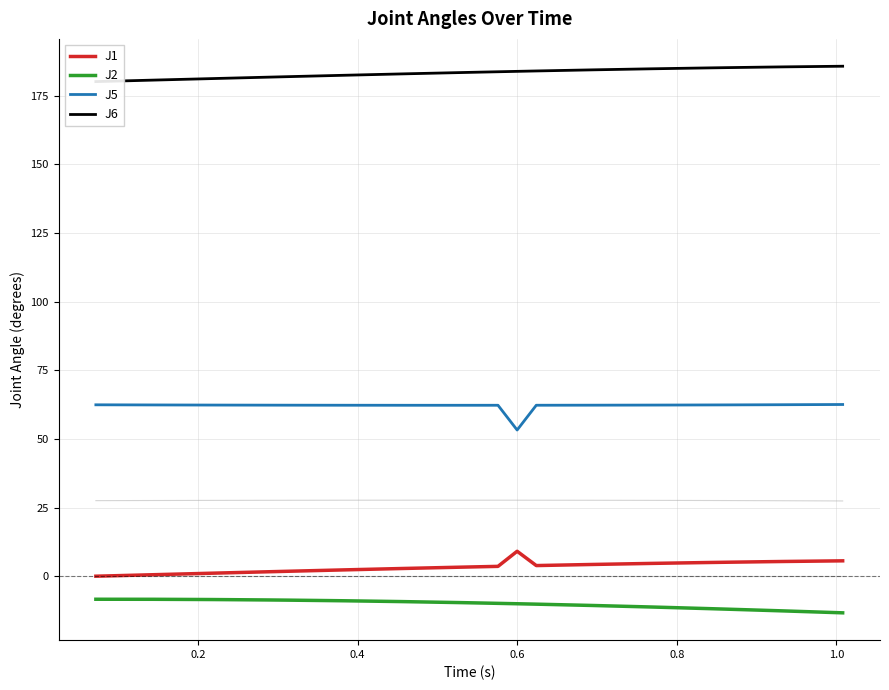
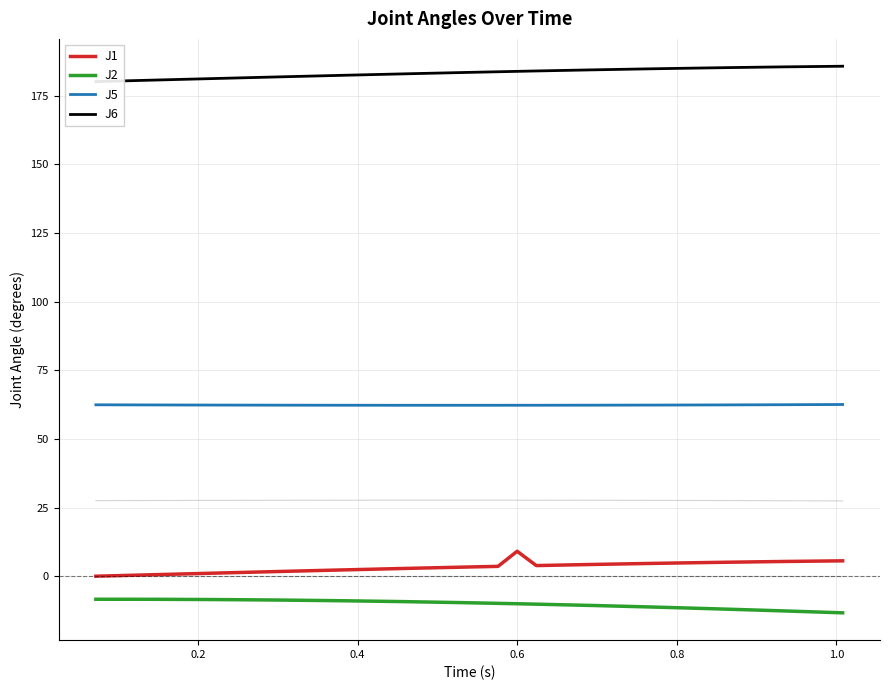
  {
    "J1": {
      "0.6": 9
    },
    "J2": {
      "0.6": -10
    },
    "J5": {
-     "0.6": 53
+     "0.6": 62
    },
    "J6": {
      "0.6": 184
    }
  }
